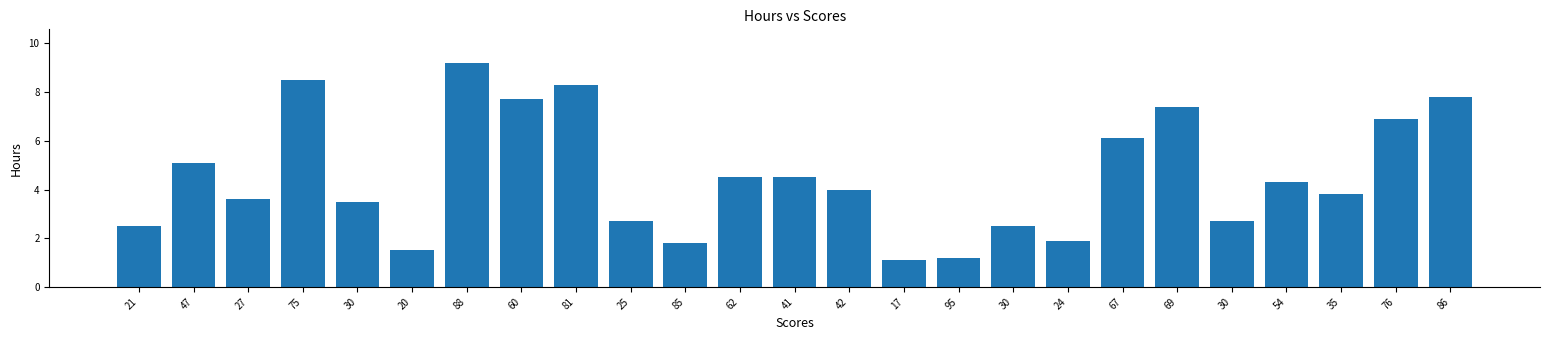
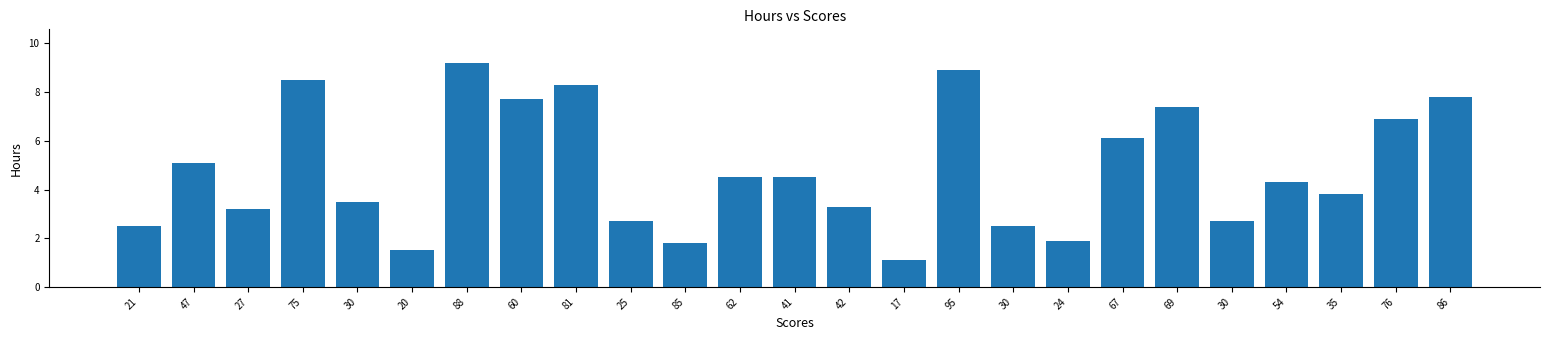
  {
    "21": 2.5,
    "47": 5.1,
-   "27": 3.6,
+   "27": 3.2,
    "75": 8.5,
    "20": 1.5,
    "88": 9.2,
    "60": 7.7,
    "81": 8.3,
    "25": 2.7,
    "85": 1.8,
    "62": 4.5,
    "41": 4.5,
-   "42": 4.0,
+   "42": 3.3,
    "17": 1.1,
-   "95": 1.2,
+   "95": 8.9,
    "24": 1.9,
    "67": 6.1,
    "69": 7.4,
    "54": 4.3,
    "35": 3.8,
    "76": 6.9,
    "86": 7.8
  }
